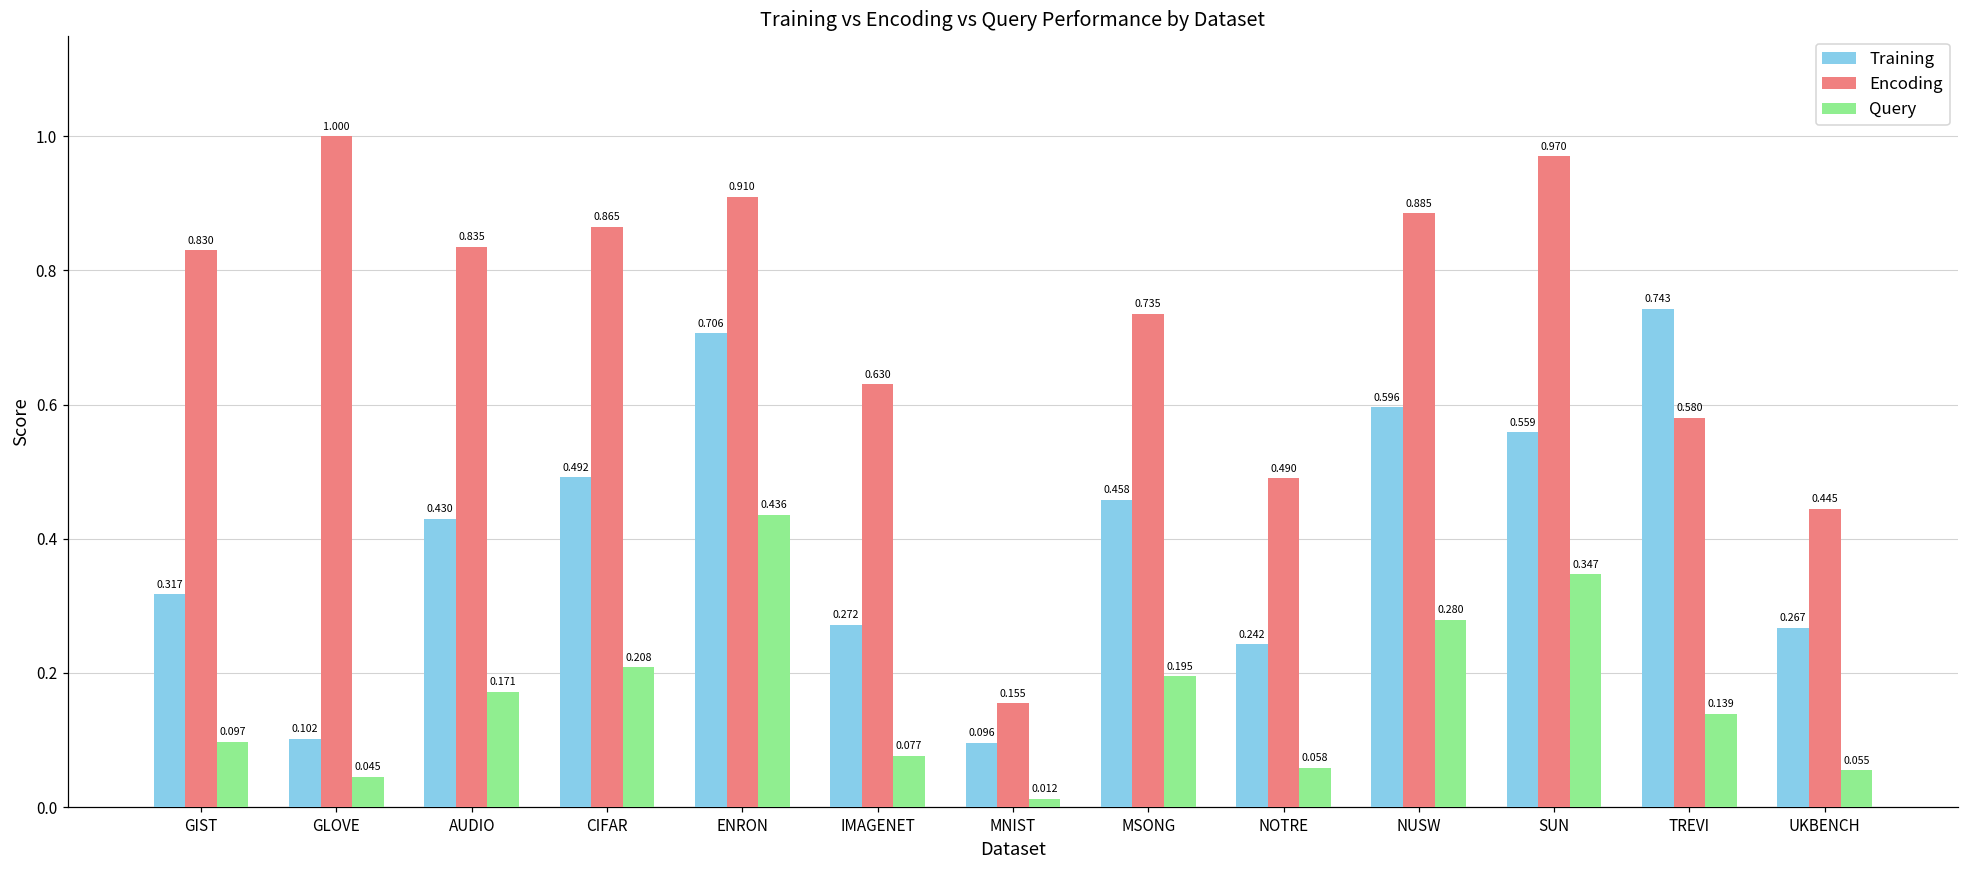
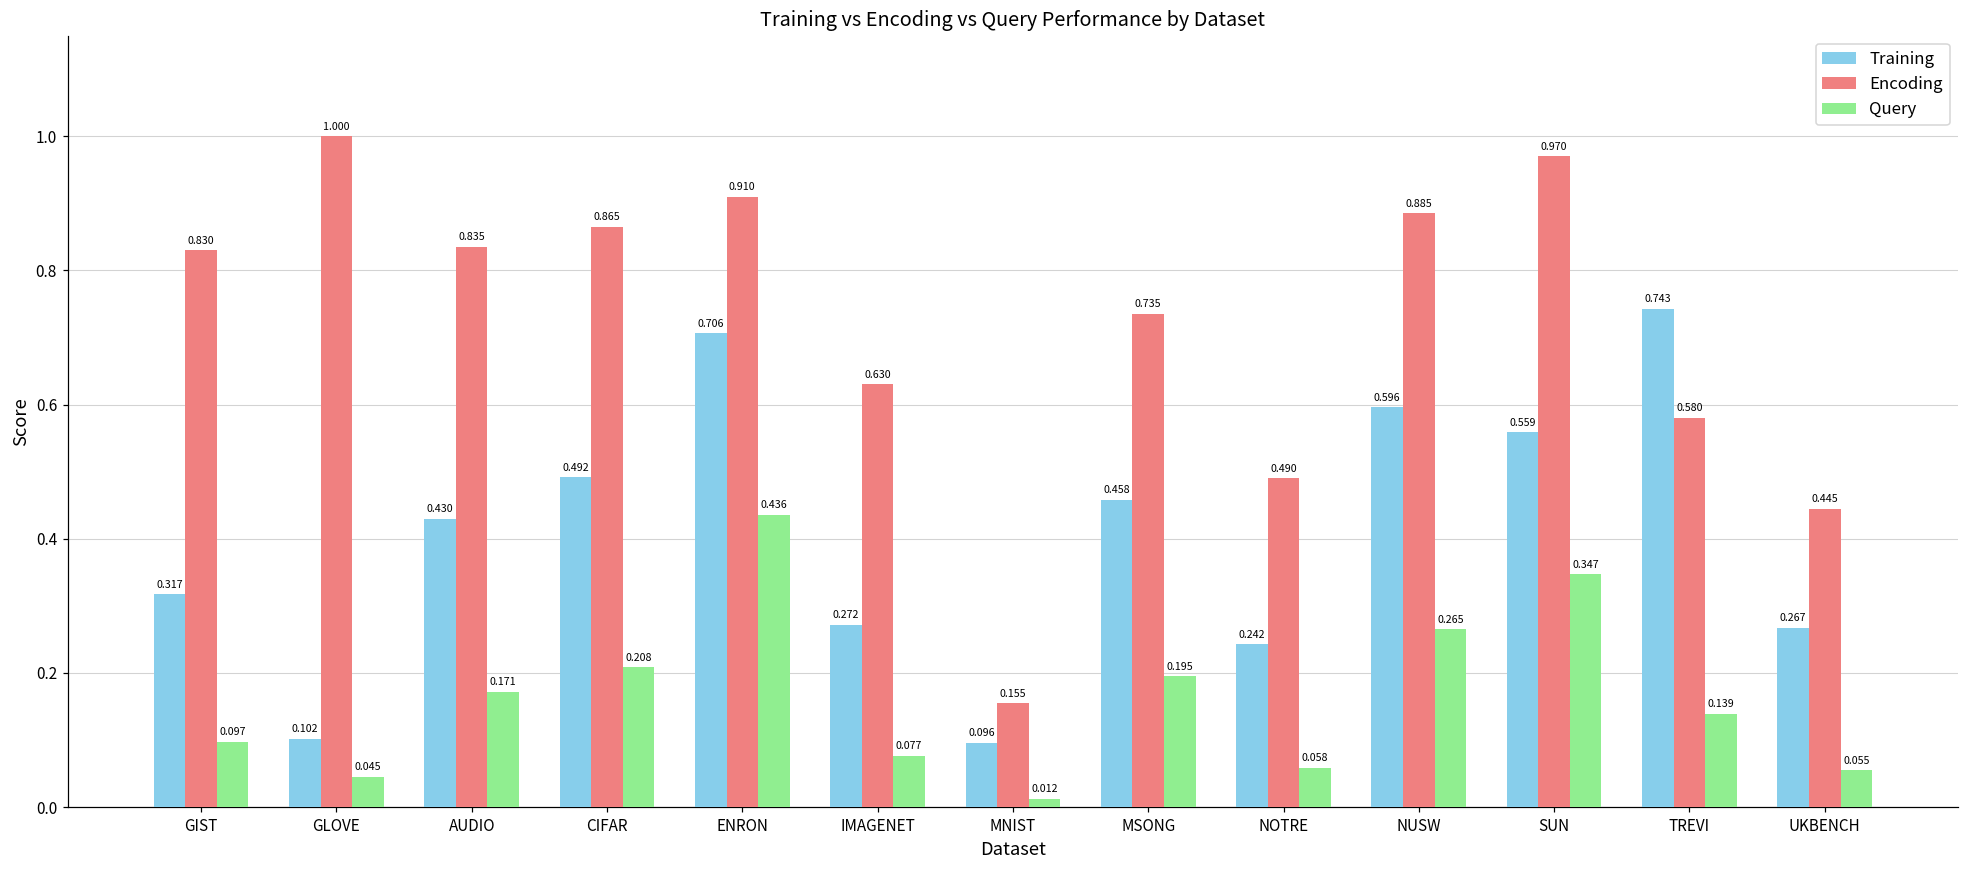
  {
    "Training": {
      "GIST": 0.317,
      "GLOVE": 0.102,
      "AUDIO": 0.430,
      "CIFAR": 0.492,
      "ENRON": 0.706,
      "IMAGENET": 0.272,
      "MNIST": 0.096,
      "MSONG": 0.458,
      "NOTRE": 0.242,
      "NUSW": 0.596,
      "SUN": 0.559,
      "TREVI": 0.743,
      "UKBENCH": 0.267
    },
    "Encoding": {
      "GIST": 0.830,
      "GLOVE": 1.000,
      "AUDIO": 0.835,
      "CIFAR": 0.865,
      "ENRON": 0.910,
      "IMAGENET": 0.630,
      "MNIST": 0.155,
      "MSONG": 0.735,
      "NOTRE": 0.490,
      "NUSW": 0.885,
      "SUN": 0.970,
      "TREVI": 0.580,
      "UKBENCH": 0.445
    },
    "Query": {
      "GIST": 0.097,
      "GLOVE": 0.045,
      "AUDIO": 0.171,
      "CIFAR": 0.208,
      "ENRON": 0.436,
      "IMAGENET": 0.077,
      "MNIST": 0.012,
      "MSONG": 0.195,
      "NOTRE": 0.058,
-     "NUSW": 0.280,
+     "NUSW": 0.265,
      "SUN": 0.347,
      "TREVI": 0.139,
      "UKBENCH": 0.055
    }
  }
